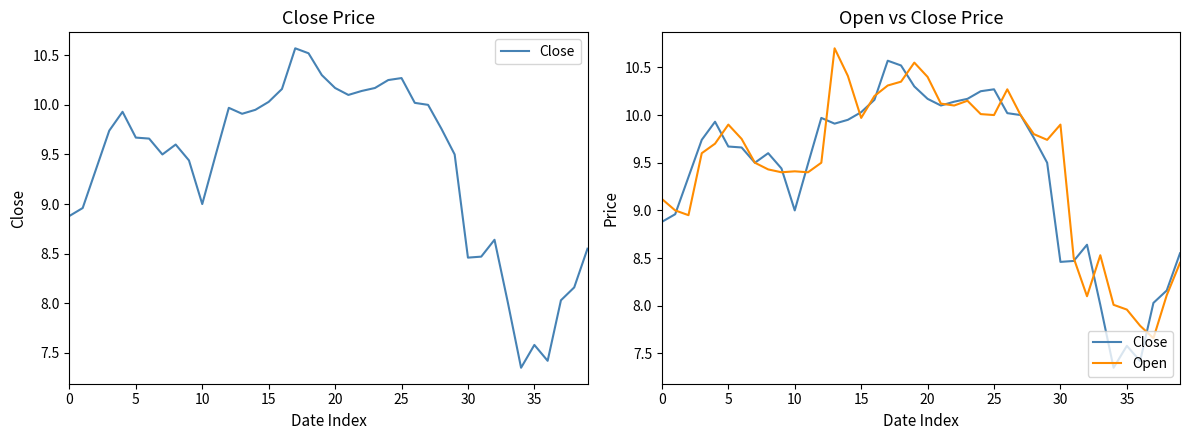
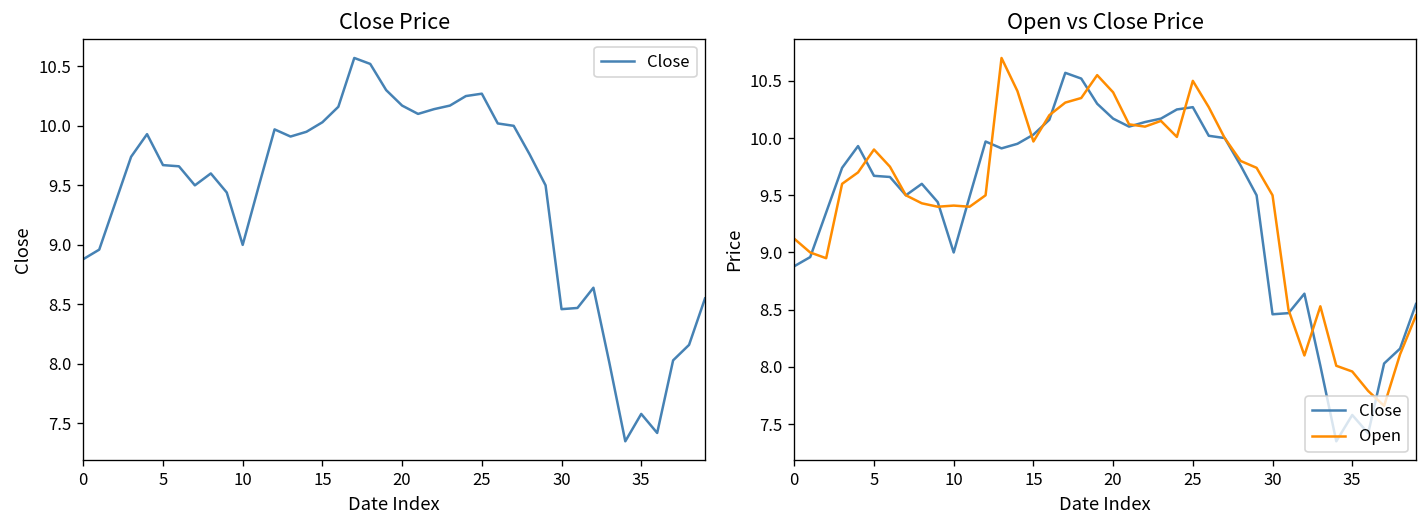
  {
    "Close Price": {
      "0": 8.9,
      "5": 9.7,
      "10": 9.0,
      "15": 10.0,
      "20": 10.2,
      "25": 10.3,
      "30": 8.5,
      "35": 7.6
    },
    "Open vs Close Price": {
      "Close": {
        "0": 8.9,
        "5": 9.7,
        "10": 9.0,
        "15": 10.0,
        "20": 10.2,
        "25": 10.3,
        "30": 8.5
      },
      "Open": {
        "0": 9.1,
        "5": 9.9,
        "10": 9.4,
        "15": 10.0,
        "20": 10.4,
-       "25": 10.0,
-       "30": 9.9,
+       "25": 10.5,
+       "30": 9.5,
        "35": 8.0
      }
    }
  }
